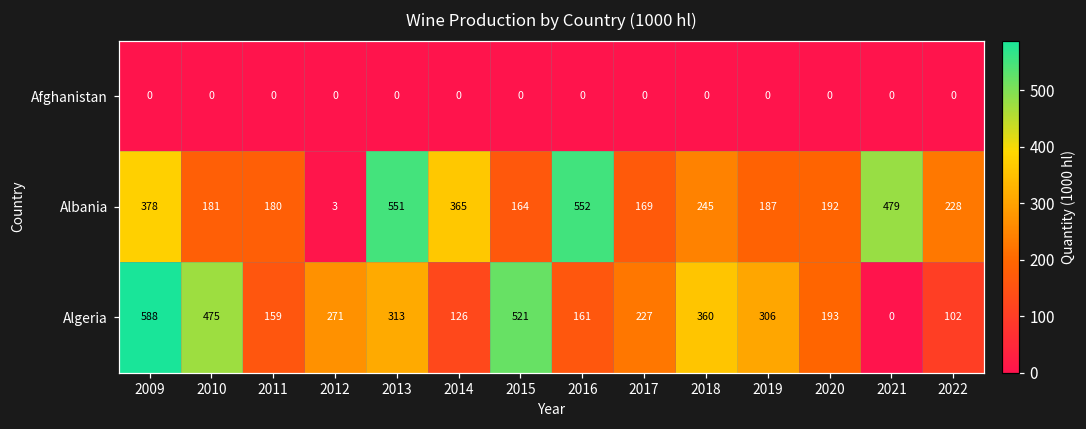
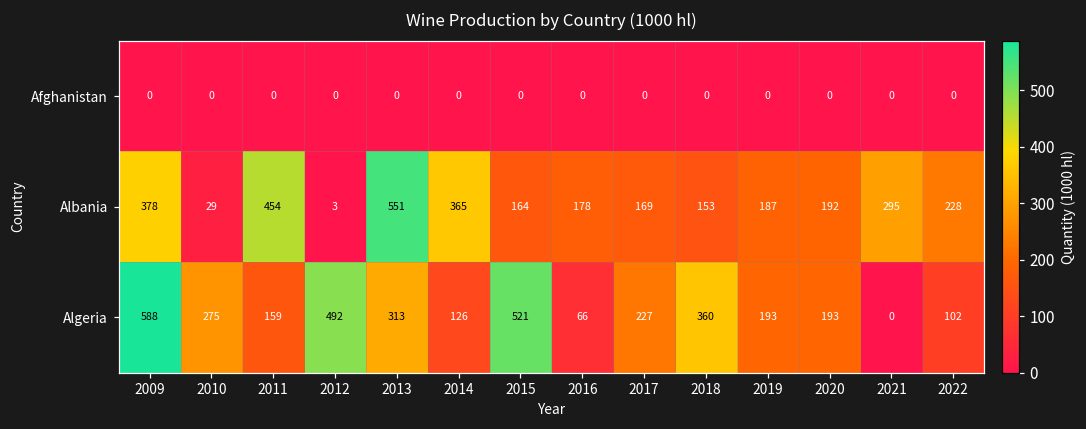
  {
    "Afghanistan": {
      "2009": 0,
      "2010": 0,
      "2011": 0,
      "2012": 0,
      "2013": 0,
      "2014": 0,
      "2015": 0,
      "2016": 0,
      "2017": 0,
      "2018": 0,
      "2019": 0,
      "2020": 0,
      "2021": 0,
      "2022": 0
    },
    "Albania": {
      "2009": 378,
-     "2010": 181,
-     "2011": 180,
+     "2010": 29,
+     "2011": 454,
      "2012": 3,
      "2013": 551,
      "2014": 365,
      "2015": 164,
-     "2016": 552,
+     "2016": 178,
      "2017": 169,
-     "2018": 245,
+     "2018": 153,
      "2019": 187,
      "2020": 192,
-     "2021": 479,
+     "2021": 295,
      "2022": 228
    },
    "Algeria": {
      "2009": 588,
-     "2010": 475,
+     "2010": 275,
      "2011": 159,
-     "2012": 271,
+     "2012": 492,
      "2013": 313,
      "2014": 126,
      "2015": 521,
-     "2016": 161,
+     "2016": 66,
      "2017": 227,
      "2018": 360,
-     "2019": 306,
+     "2019": 193,
      "2020": 193,
      "2021": 0,
      "2022": 102
    }
  }
